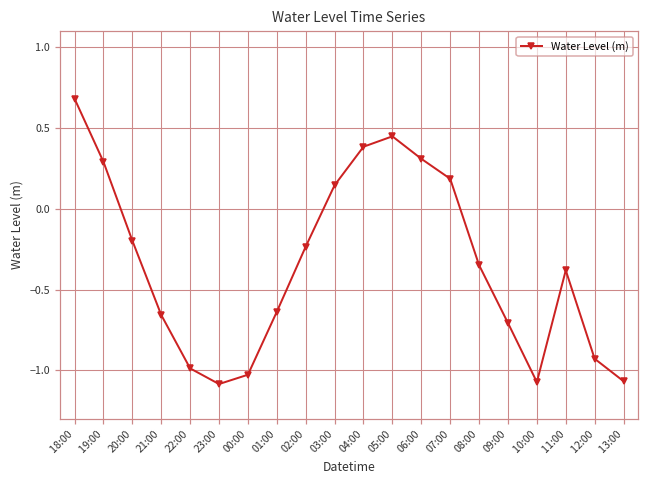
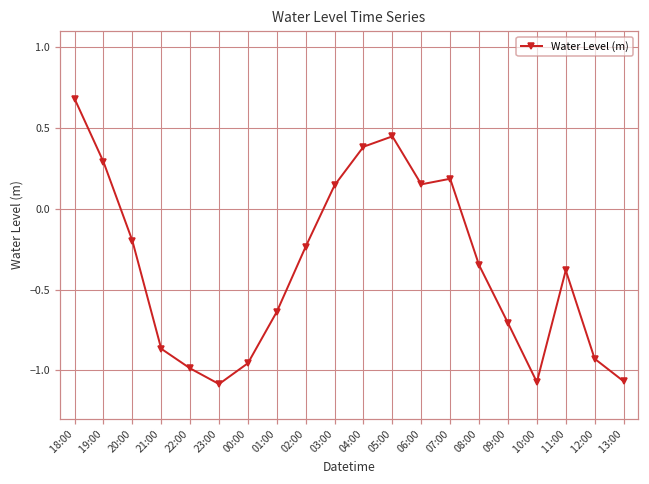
  {
    "18:00": 0.68,
    "19:00": 0.29,
    "20:00": -0.20,
-   "21:00": -0.66,
+   "21:00": -0.87,
    "22:00": -0.99,
    "23:00": -1.08,
-   "00:00": -1.03,
+   "00:00": -0.96,
    "01:00": -0.64,
    "02:00": -0.23,
    "03:00": 0.15,
    "04:00": 0.38,
    "05:00": 0.45,
-   "06:00": 0.31,
+   "06:00": 0.15,
    "07:00": 0.19,
    "08:00": -0.35,
    "09:00": -0.71,
    "10:00": -1.07,
    "11:00": -0.38,
    "12:00": -0.93,
    "13:00": -1.07
  }
